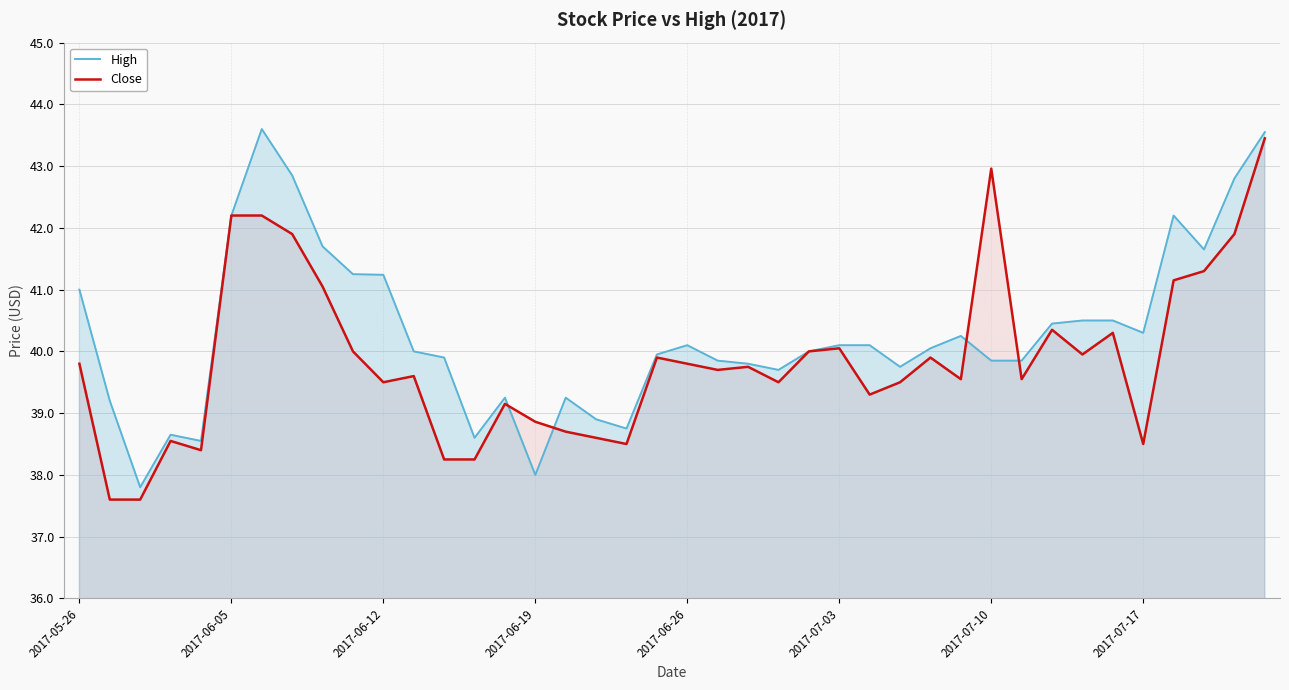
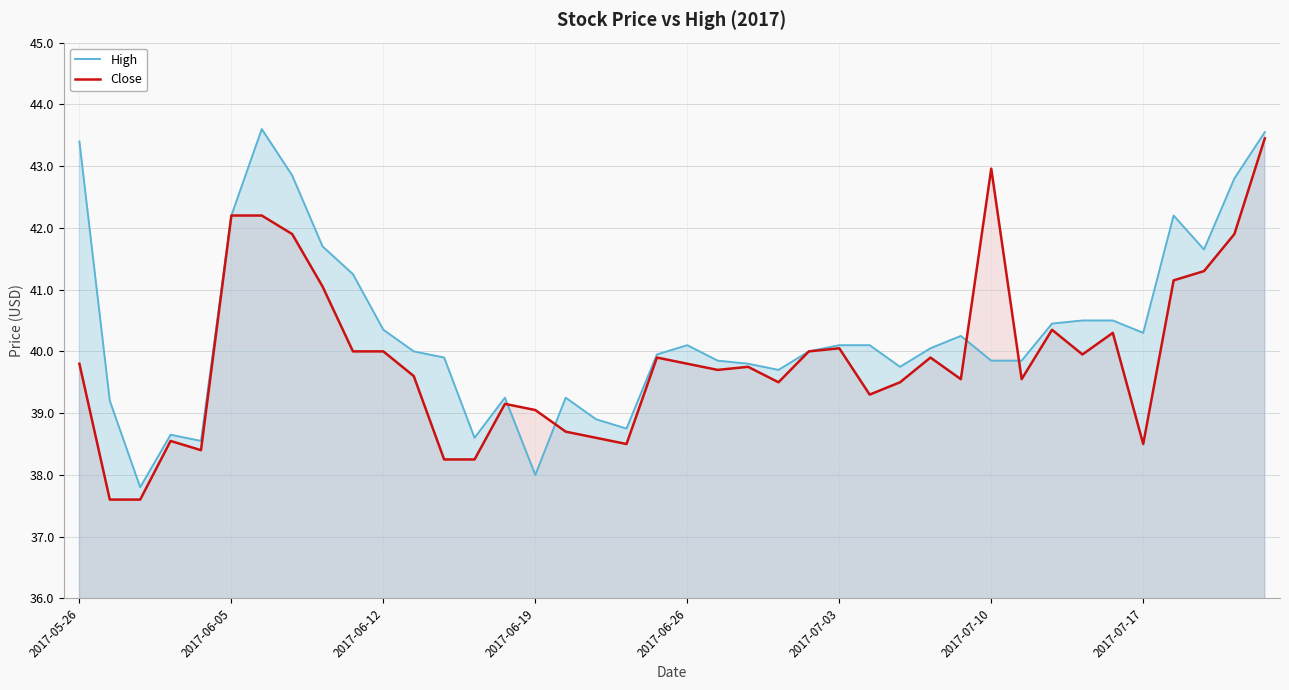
  {
    "High": {
-     "2017-05-26": 41.0,
-     "2017-06-12": 41.2,
+     "2017-05-26": 43.4,
+     "2017-06-12": 40.4,
      "2017-06-19": 38.0,
      "2017-06-26": 40.1,
      "2017-07-03": 40.1,
      "2017-07-10": 39.9,
      "2017-07-17": 40.3
    },
    "Close": {
      "2017-05-26": 39.8,
-     "2017-06-12": 39.5,
-     "2017-06-19": 38.9,
+     "2017-06-12": 40.0,
+     "2017-06-19": 39.1,
      "2017-06-26": 39.8,
      "2017-07-03": 40.1,
      "2017-07-10": 43.0,
      "2017-07-17": 38.5
    }
  }
